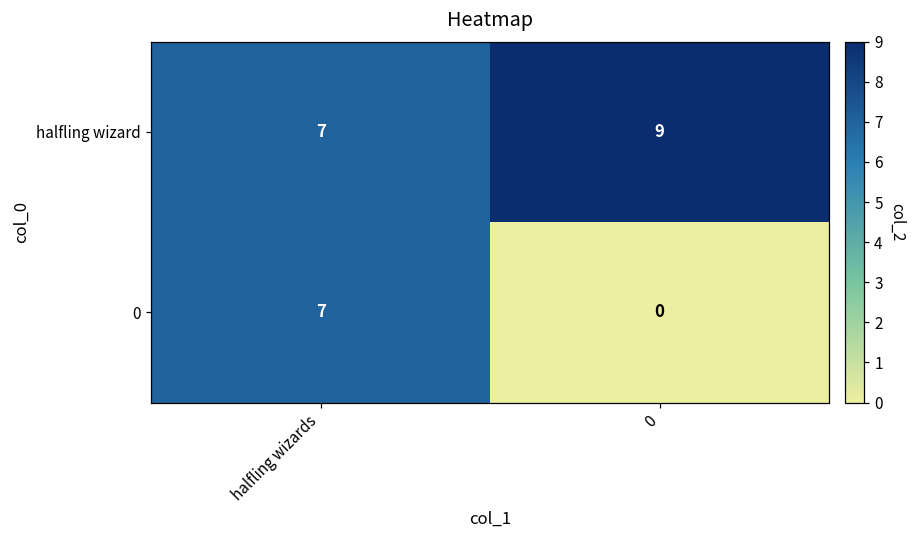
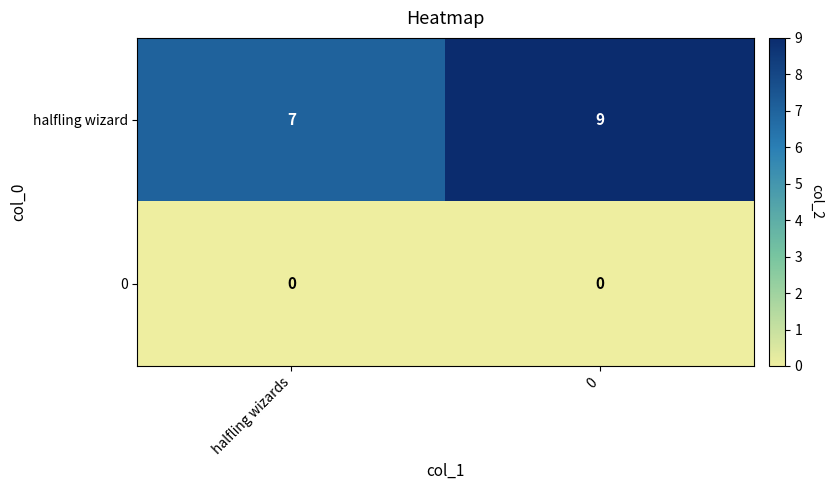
  {
    "halfling wizard": {
      "halfling wizards": 7,
      "0": 9
    },
    "0": {
-     "halfling wizards": 7,
+     "halfling wizards": 0,
      "0": 0
    }
  }
